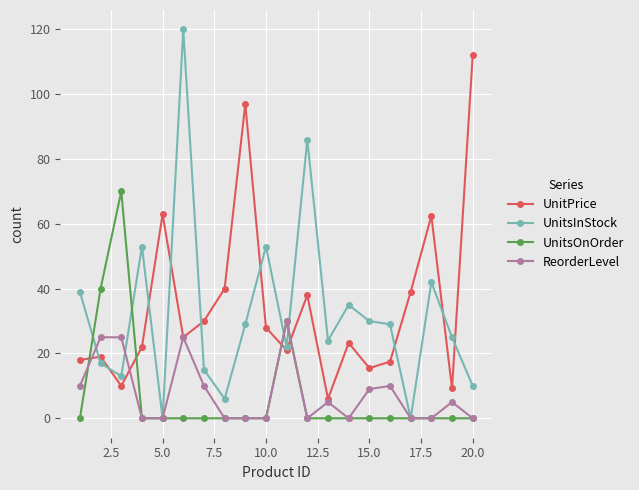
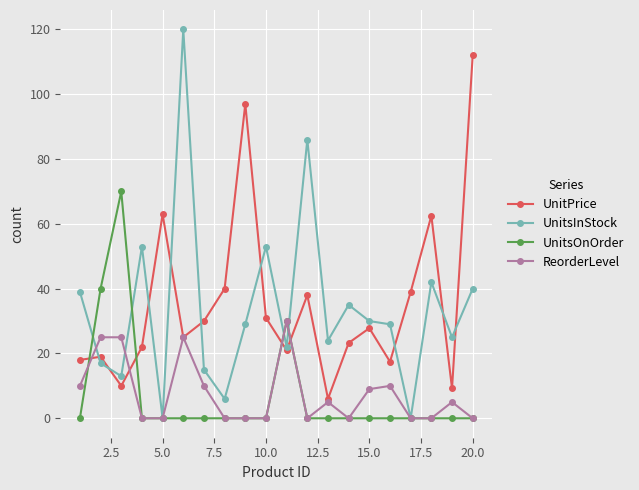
  {
    "UnitPrice": {
      "5.0": 63,
-     "10.0": 28,
-     "15.0": 16,
+     "10.0": 31,
+     "15.0": 28,
      "20.0": 112
    },
    "UnitsInStock": {
      "10.0": 53,
      "15.0": 30,
-     "20.0": 10
+     "20.0": 40
    },
    "UnitsOnOrder": {
      "15.0": 0
    },
    "ReorderLevel": {
      "15.0": 9
    }
  }
